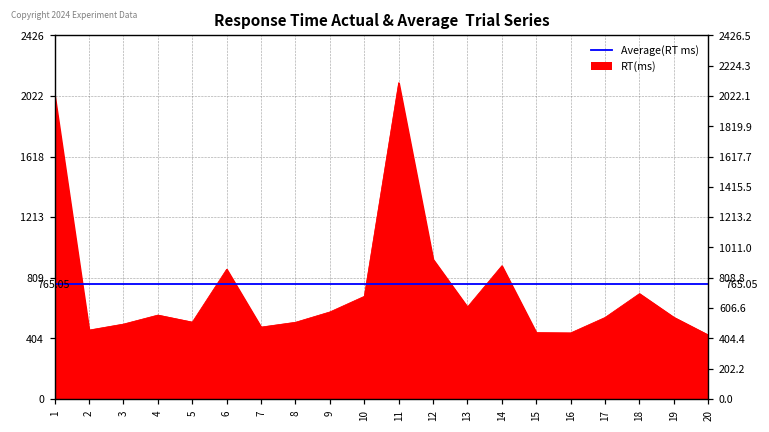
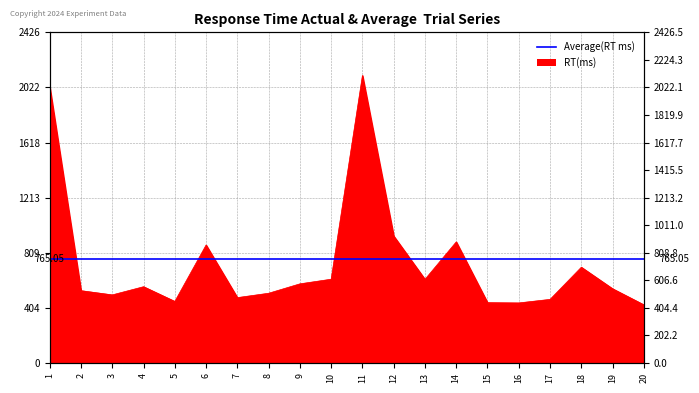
  {
    "1": 2030,
-   "2": 460,
+   "2": 530,
    "3": 500,
    "4": 560,
-   "5": 510,
+   "5": 450,
    "6": 870,
    "7": 480,
    "8": 510,
    "9": 580,
-   "10": 690,
+   "10": 620,
    "11": 2110,
    "12": 930,
    "13": 610,
    "14": 890,
    "15": 440,
    "16": 440,
-   "17": 540,
+   "17": 470,
    "18": 700,
    "19": 550,
    "20": 430
  }
